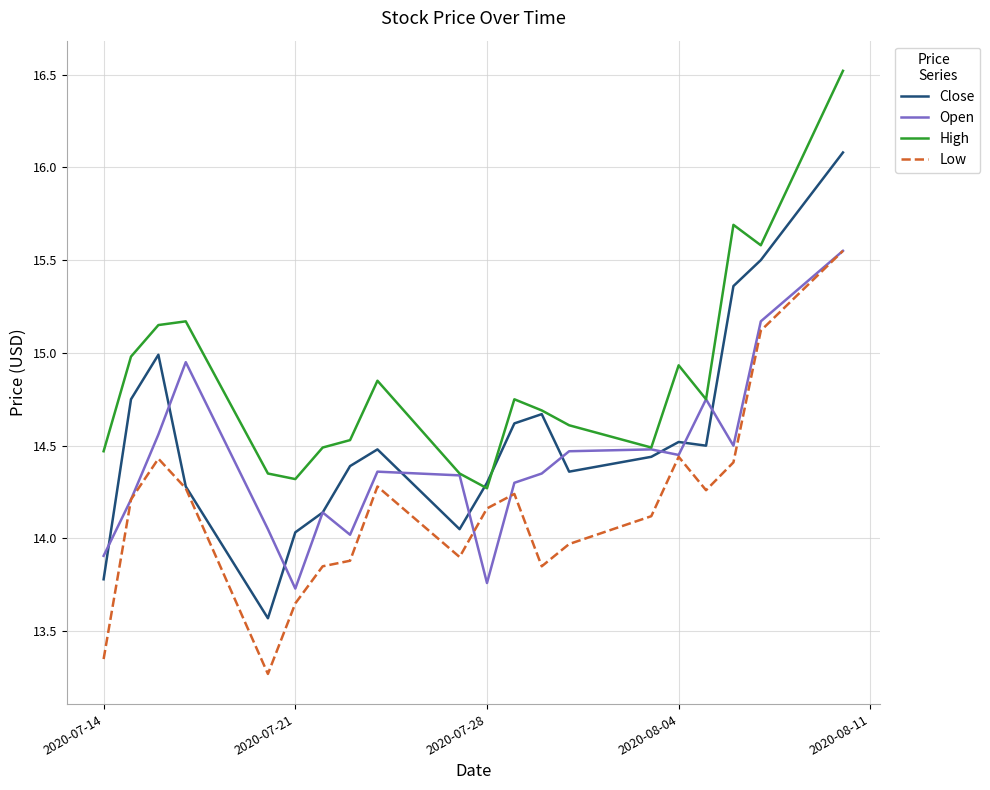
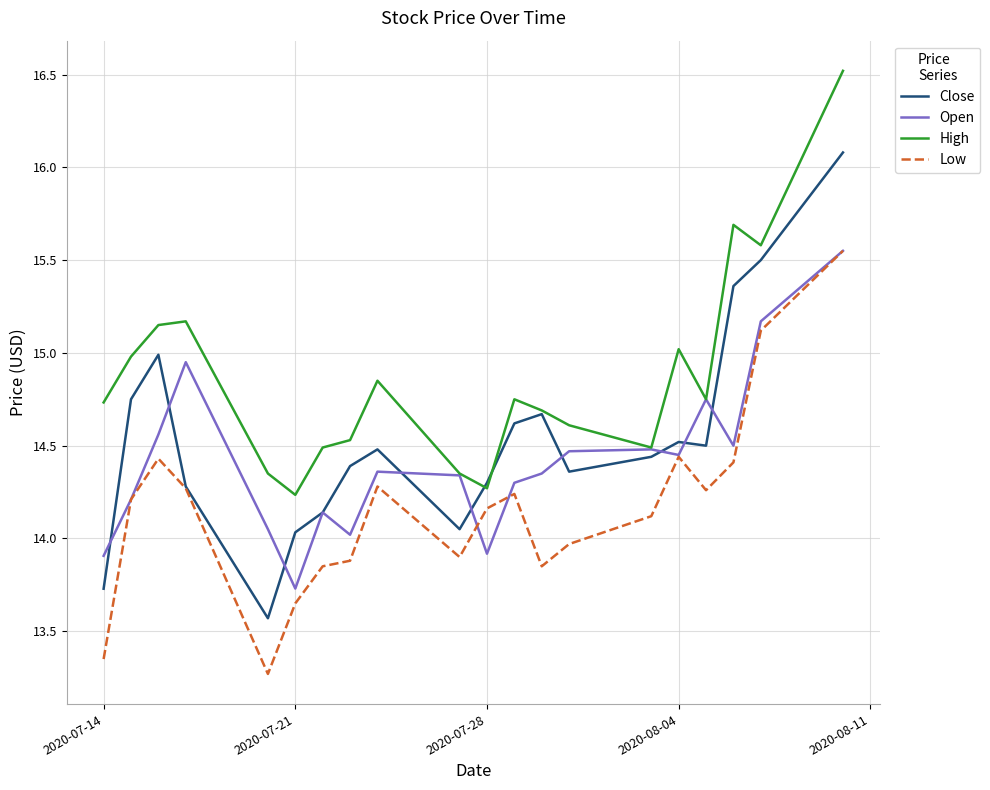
  {
    "Close": {
-     "2020-07-14": 13.78,
+     "2020-07-14": 13.73,
      "2020-07-21": 14.03,
      "2020-07-28": 14.30,
      "2020-08-04": 14.52
    },
    "Open": {
      "2020-07-14": 13.91,
      "2020-07-21": 13.73,
-     "2020-07-28": 13.76
+     "2020-07-28": 13.92
    },
    "High": {
-     "2020-07-14": 14.47,
-     "2020-07-21": 14.32,
+     "2020-07-14": 14.73,
+     "2020-07-21": 14.23,
      "2020-07-28": 14.27,
-     "2020-08-04": 14.93
+     "2020-08-04": 15.02
    },
    "Low": {
      "2020-07-14": 13.35,
      "2020-07-21": 13.65,
      "2020-07-28": 14.16
    }
  }
